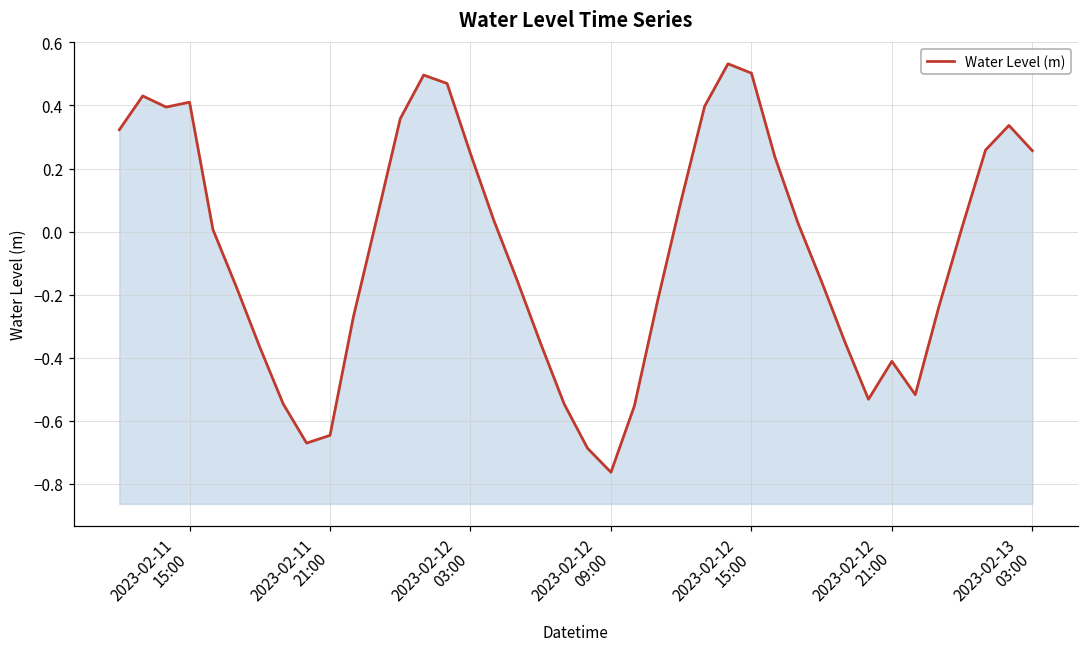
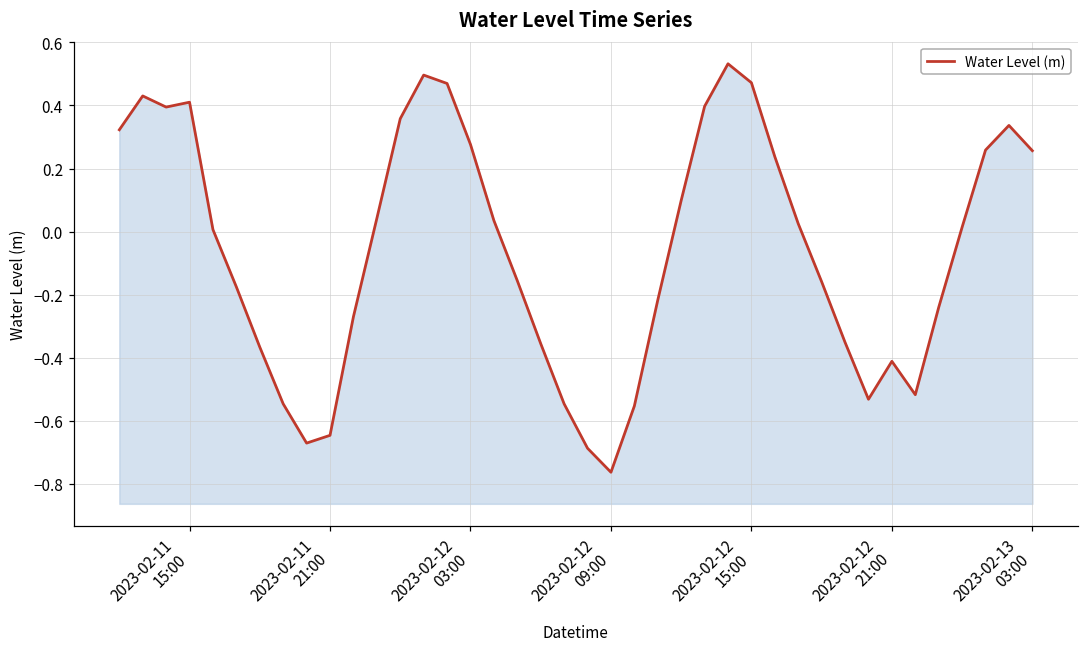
  {
    "2023-02-11 15:00": 0.41,
    "2023-02-11 21:00": -0.65,
-   "2023-02-12 03:00": 0.25,
+   "2023-02-12 03:00": 0.28,
    "2023-02-12 09:00": -0.76,
-   "2023-02-12 15:00": 0.50,
+   "2023-02-12 15:00": 0.47,
    "2023-02-12 21:00": -0.41,
    "2023-02-13 03:00": 0.26
  }
